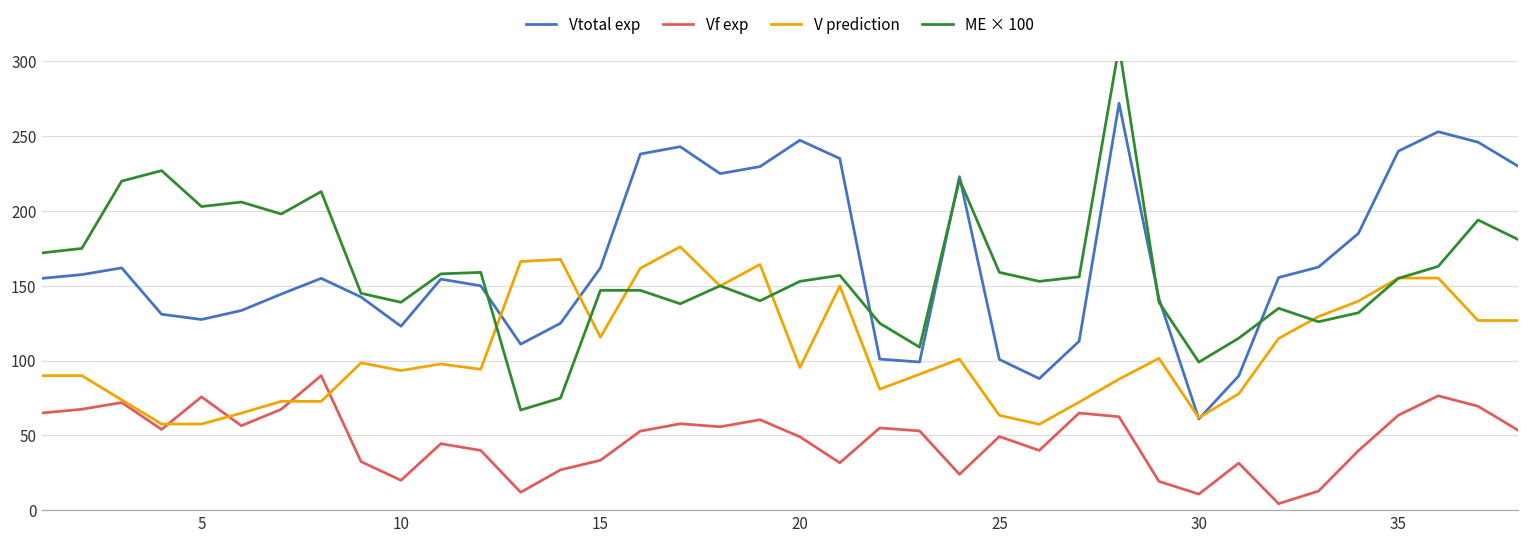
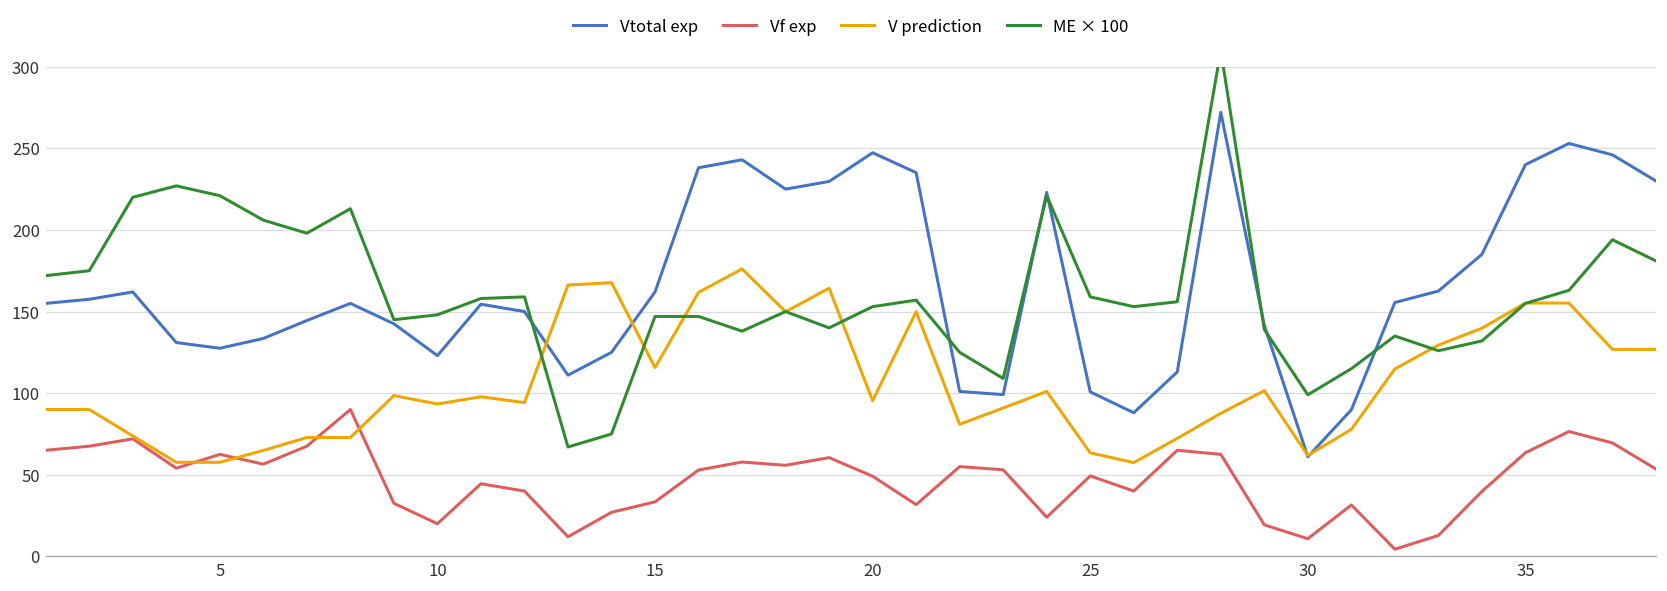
  {
    "Vtotal exp": {
      "5": 128,
      "10": 123,
      "15": 162,
      "20": 247,
      "25": 101,
      "35": 240
    },
    "Vf exp": {
-     "5": 76,
+     "5": 63,
      "10": 20,
      "15": 33,
      "20": 49,
      "25": 49,
      "30": 11,
      "35": 64
    },
    "V prediction": {
      "5": 58,
      "10": 93,
      "15": 116,
      "20": 95,
      "25": 63
    },
    "ME × 100": {
-     "5": 203,
-     "10": 139,
+     "5": 221,
+     "10": 148,
      "15": 147,
      "20": 153,
      "25": 159,
      "30": 99
    }
  }
